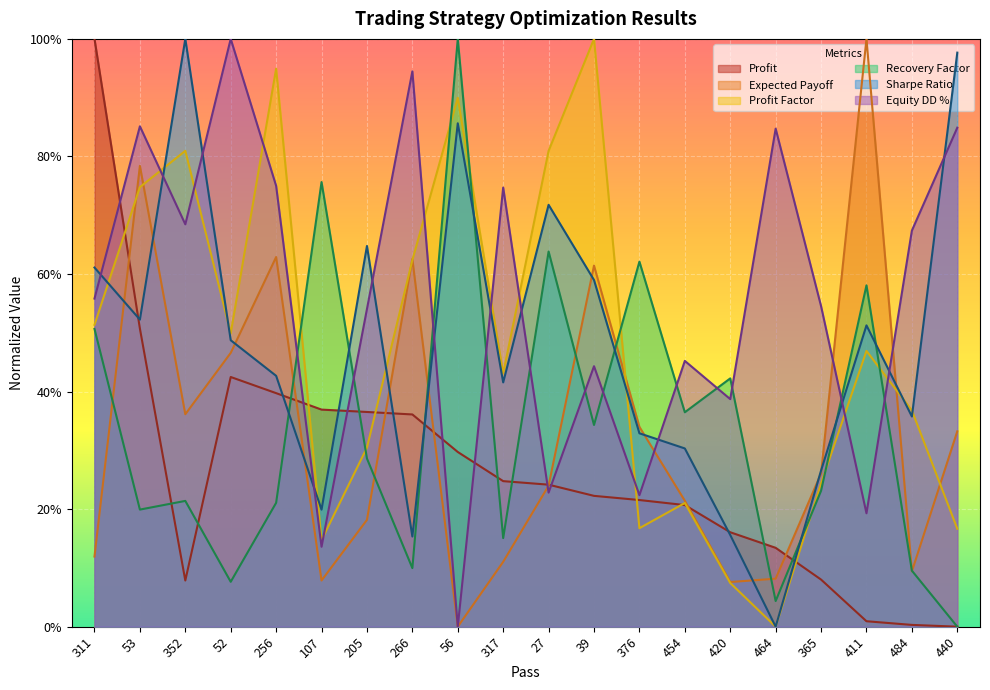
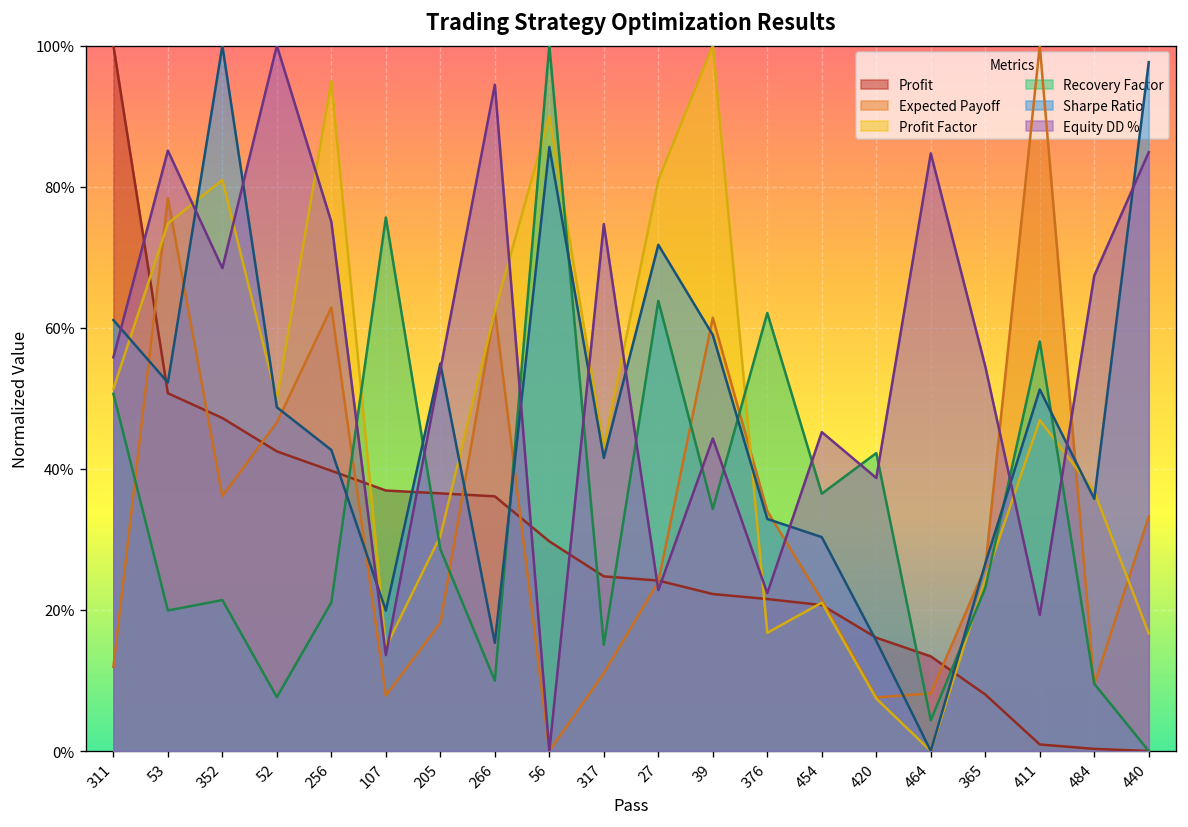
  {
    "Profit": {
      "311": "100%",
      "53": "51%",
-     "352": "8%",
+     "352": "47%",
      "52": "42%",
      "256": "40%",
      "107": "37%",
      "205": "37%",
      "266": "36%",
      "56": "30%",
      "317": "25%",
      "39": "22%",
      "376": "22%",
      "420": "16%",
      "464": "13%",
      "365": "8%",
      "411": "1%",
      "484": "0%"
    },
    "Recovery Factor": {
      "311": "51%",
      "53": "20%",
      "352": "21%",
      "52": "8%",
      "256": "21%",
      "107": "76%",
      "205": "29%",
      "266": "10%",
      "56": "100%",
      "317": "15%",
      "27": "64%",
      "39": "34%",
      "376": "62%",
      "454": "36%",
      "420": "42%",
      "464": "4%",
      "365": "23%",
      "411": "58%"
    },
    "Sharpe Ratio": {
      "311": "61%",
      "53": "52%",
      "352": "100%",
      "52": "49%",
      "256": "43%",
      "107": "20%",
-     "205": "65%",
+     "205": "55%",
      "266": "15%",
      "56": "86%",
      "317": "42%",
      "27": "72%",
      "39": "59%",
      "376": "33%",
      "454": "30%",
      "420": "16%",
      "365": "27%",
      "411": "51%",
      "484": "36%"
    },
    "Equity DD %": {
      "311": "56%",
      "53": "85%",
      "352": "68%",
      "52": "100%",
      "256": "75%",
      "107": "14%",
      "205": "54%",
      "266": "94%",
      "317": "75%",
      "27": "23%",
      "39": "44%",
      "376": "22%",
      "454": "45%",
      "420": "39%",
      "464": "85%",
      "365": "55%",
      "411": "19%",
      "484": "67%",
      "440": "85%"
    }
  }
